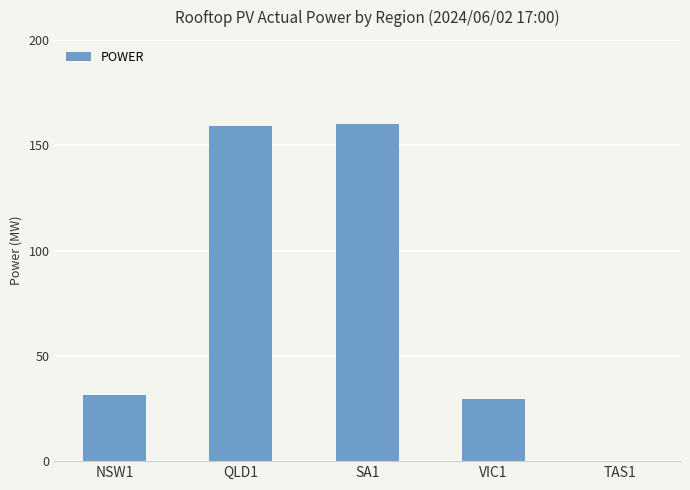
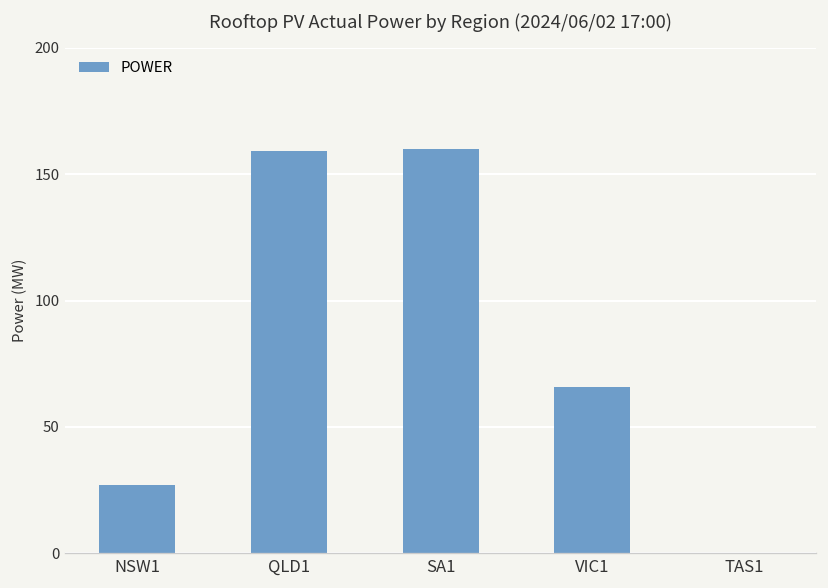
  {
-   "NSW1": 32,
+   "NSW1": 27,
    "QLD1": 159,
    "SA1": 160,
-   "VIC1": 30
+   "VIC1": 66
  }
